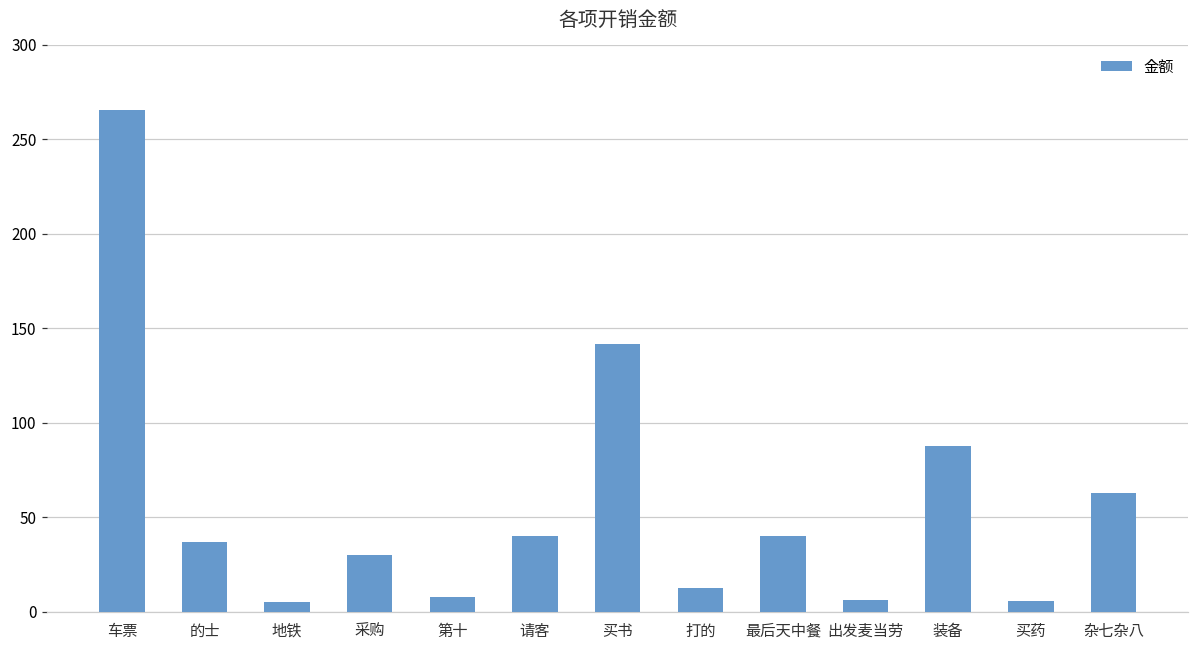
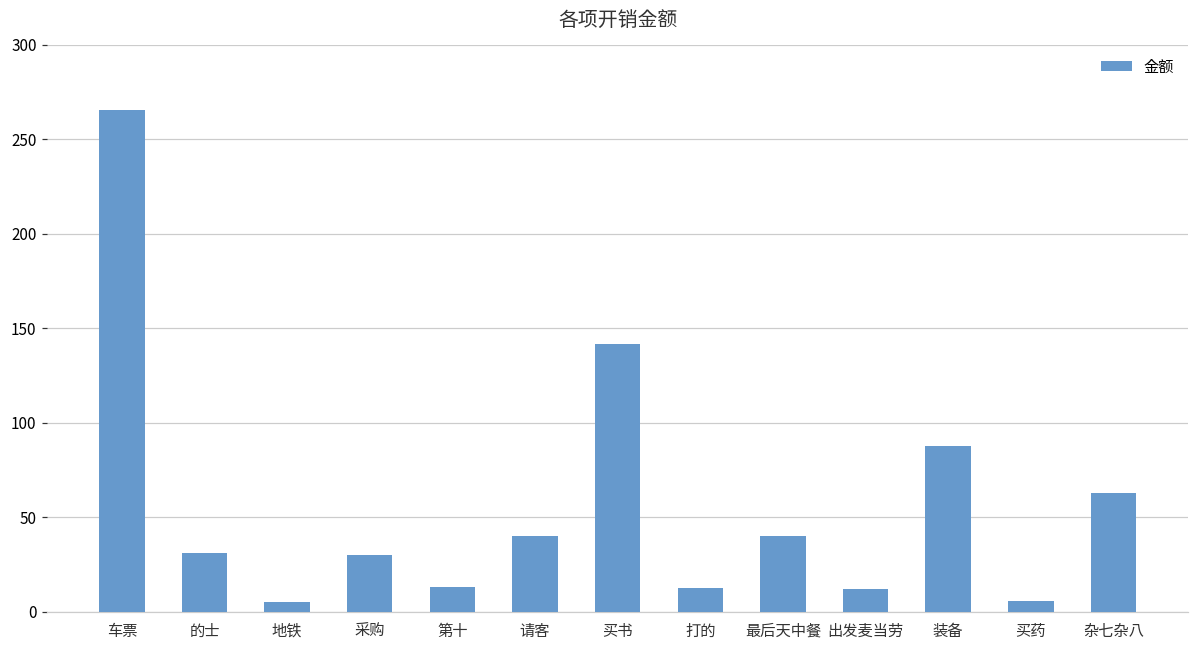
  {
    "车票": 266,
-   "的士": 37,
+   "的士": 31,
    "地铁": 5,
    "采购": 30,
-   "第十": 8,
+   "第十": 13,
    "请客": 40,
    "买书": 142,
    "打的": 13,
    "最后天中餐": 40,
-   "出发麦当劳": 6,
+   "出发麦当劳": 12,
    "装备": 88,
    "买药": 6,
    "杂七杂八": 63
  }
